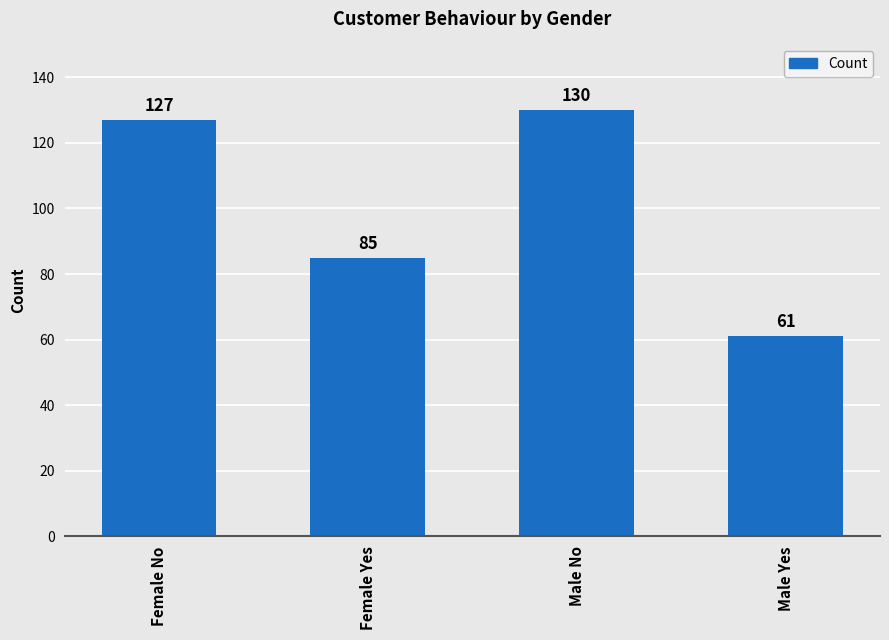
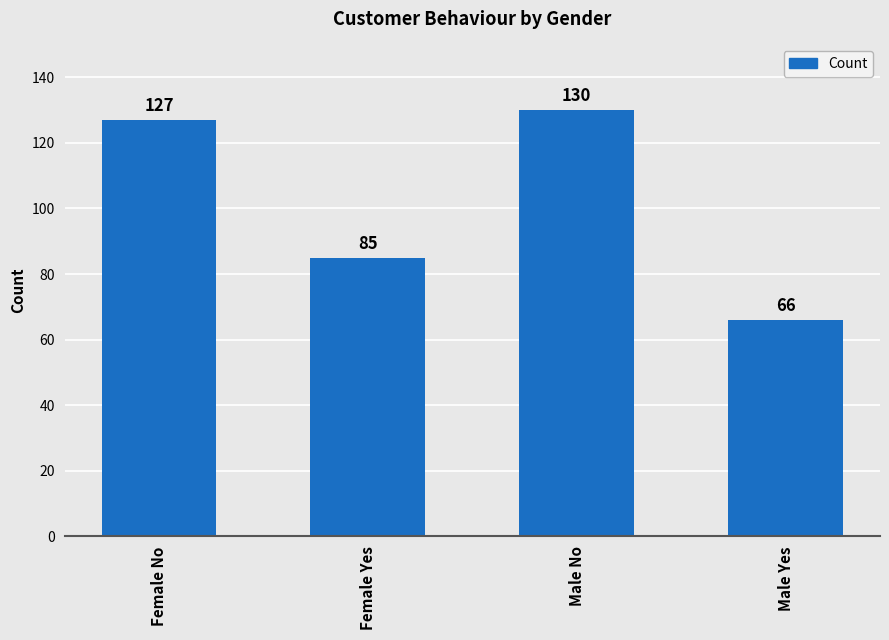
  {
    "Female No": 127,
    "Female Yes": 85,
    "Male No": 130,
-   "Male Yes": 61
+   "Male Yes": 66
  }
